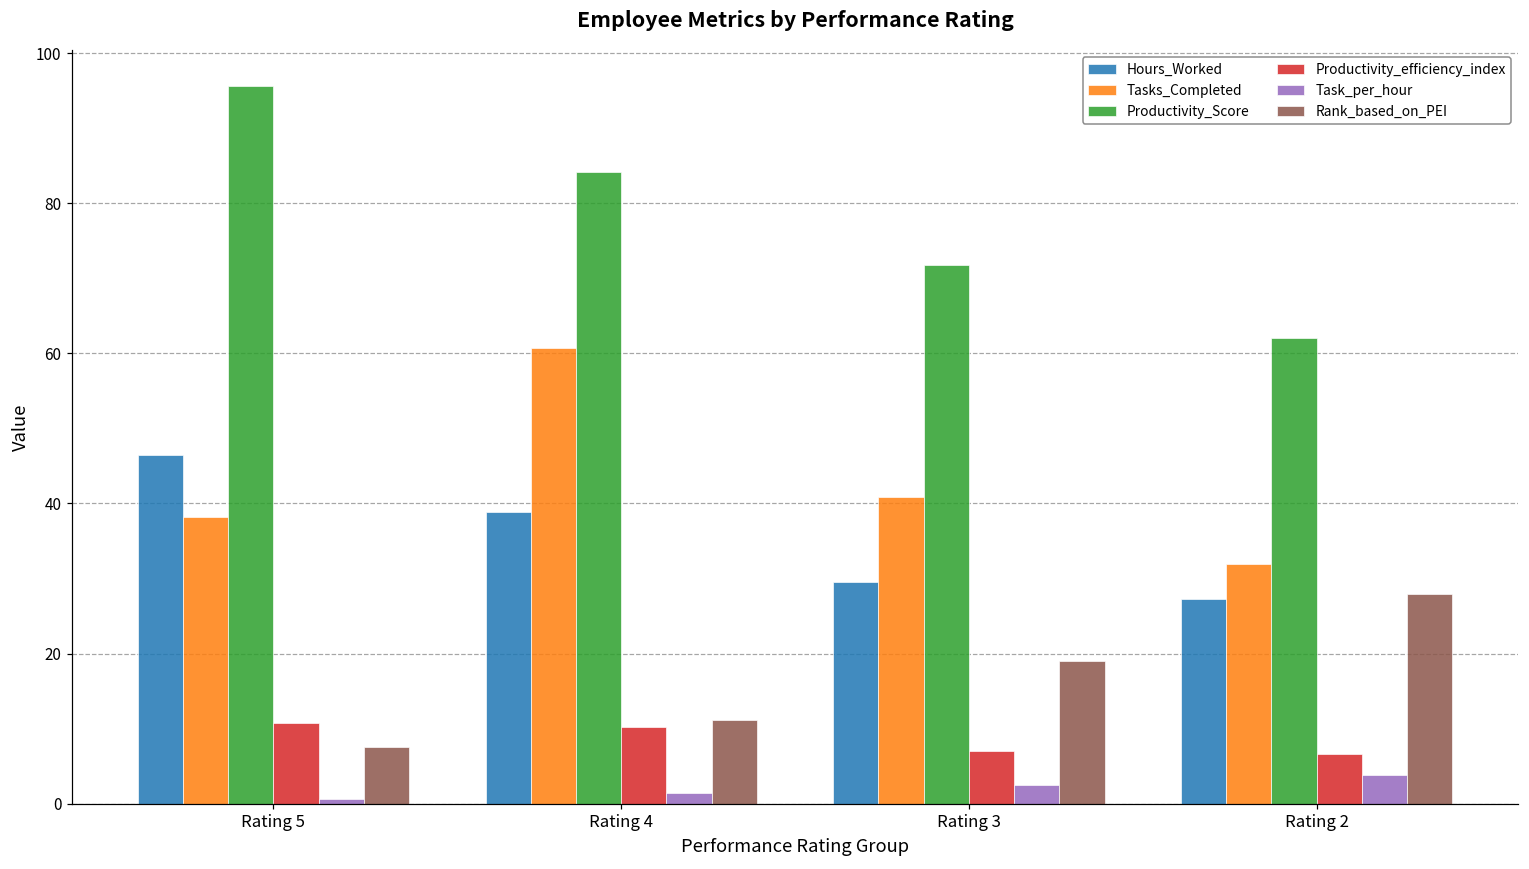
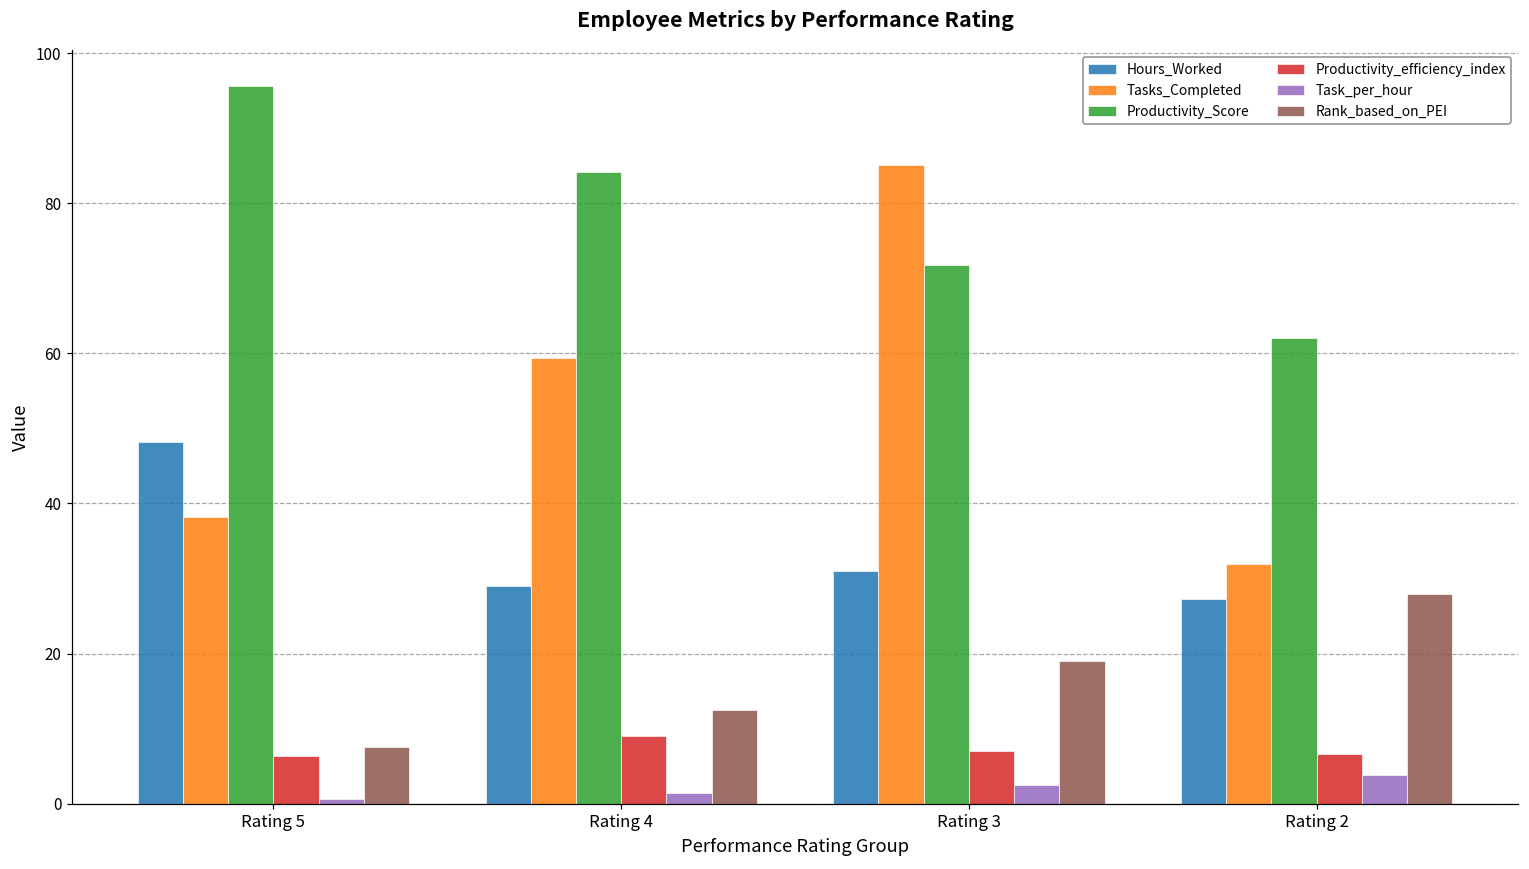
  {
    "Hours_Worked": {
-     "Rating 5": 46,
-     "Rating 4": 39,
-     "Rating 3": 30,
+     "Rating 5": 48,
+     "Rating 4": 29,
+     "Rating 3": 31,
      "Rating 2": 27
    },
    "Tasks_Completed": {
      "Rating 5": 38,
-     "Rating 4": 61,
-     "Rating 3": 41,
+     "Rating 4": 59,
+     "Rating 3": 85,
      "Rating 2": 32
    },
    "Productivity_Score": {
      "Rating 5": 96,
      "Rating 4": 84,
      "Rating 3": 72,
      "Rating 2": 62
    },
    "Productivity_efficiency_index": {
-     "Rating 5": 11,
-     "Rating 4": 10,
+     "Rating 5": 6,
+     "Rating 4": 9,
      "Rating 3": 7,
      "Rating 2": 7
    },
    "Task_per_hour": {
      "Rating 5": 1,
      "Rating 4": 2,
      "Rating 3": 3,
      "Rating 2": 4
    },
    "Rank_based_on_PEI": {
      "Rating 5": 8,
-     "Rating 4": 11,
+     "Rating 4": 13,
      "Rating 3": 19,
      "Rating 2": 28
    }
  }
